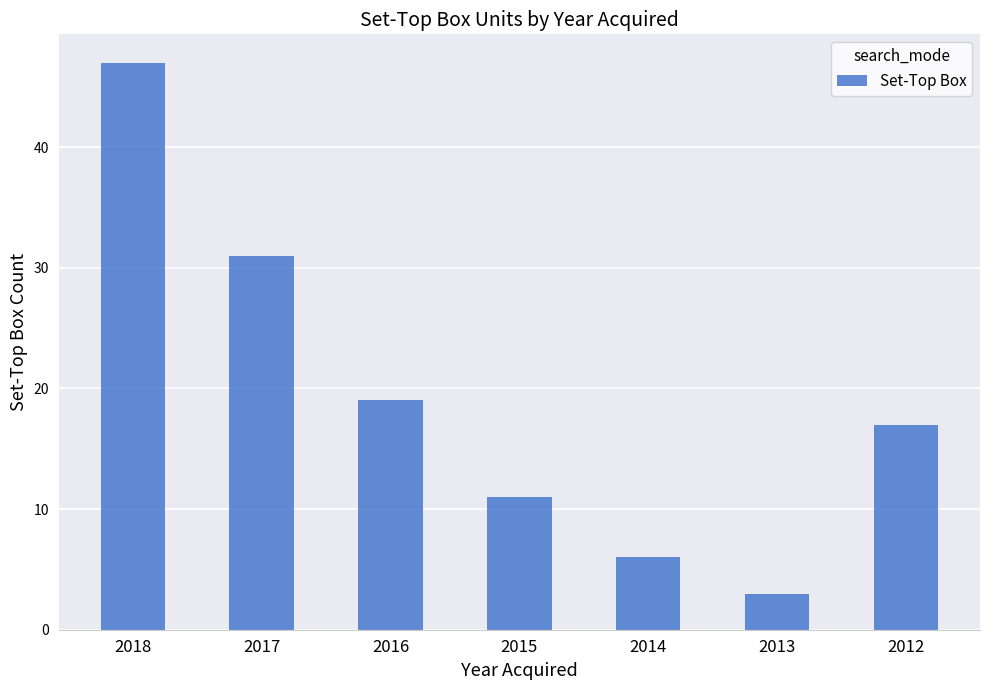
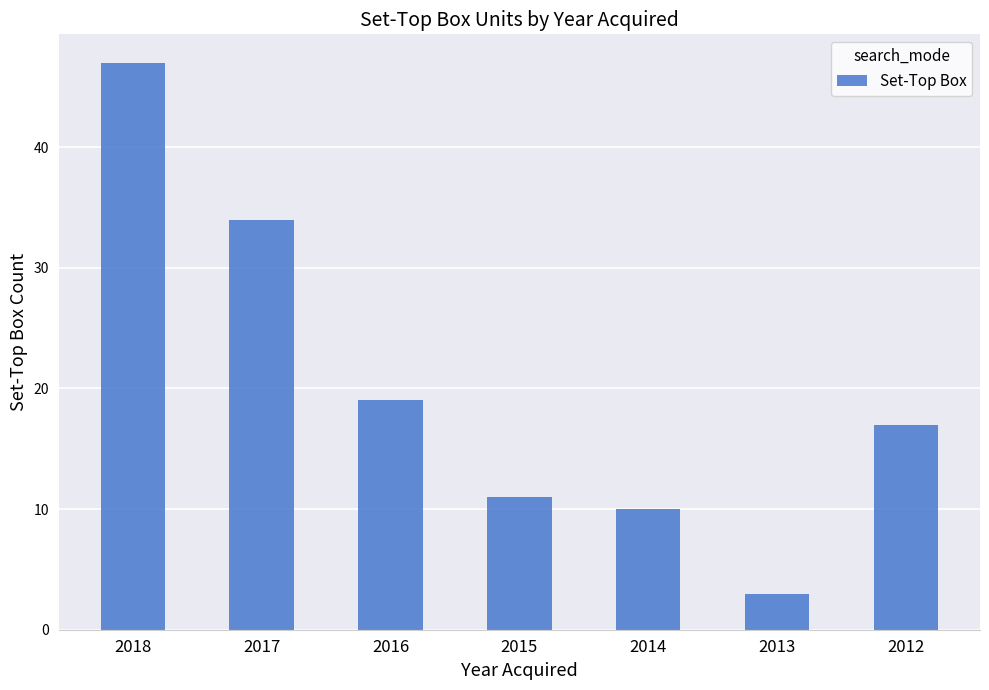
  {
    "2018": 47,
-   "2017": 31,
+   "2017": 34,
    "2016": 19,
    "2015": 11,
-   "2014": 6,
+   "2014": 10,
    "2013": 3,
    "2012": 17
  }
